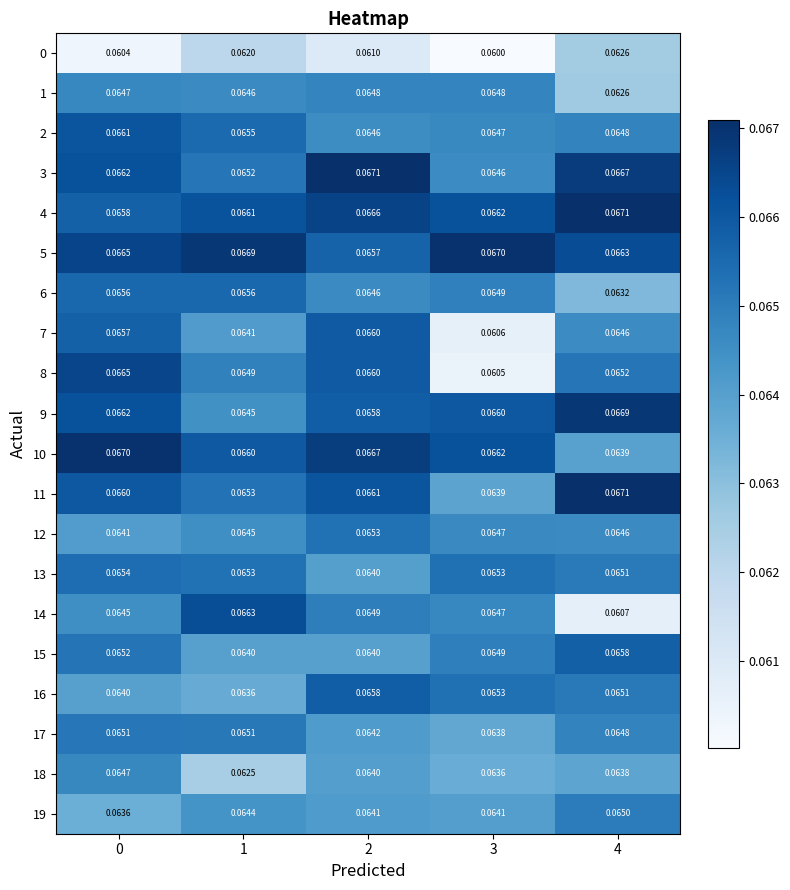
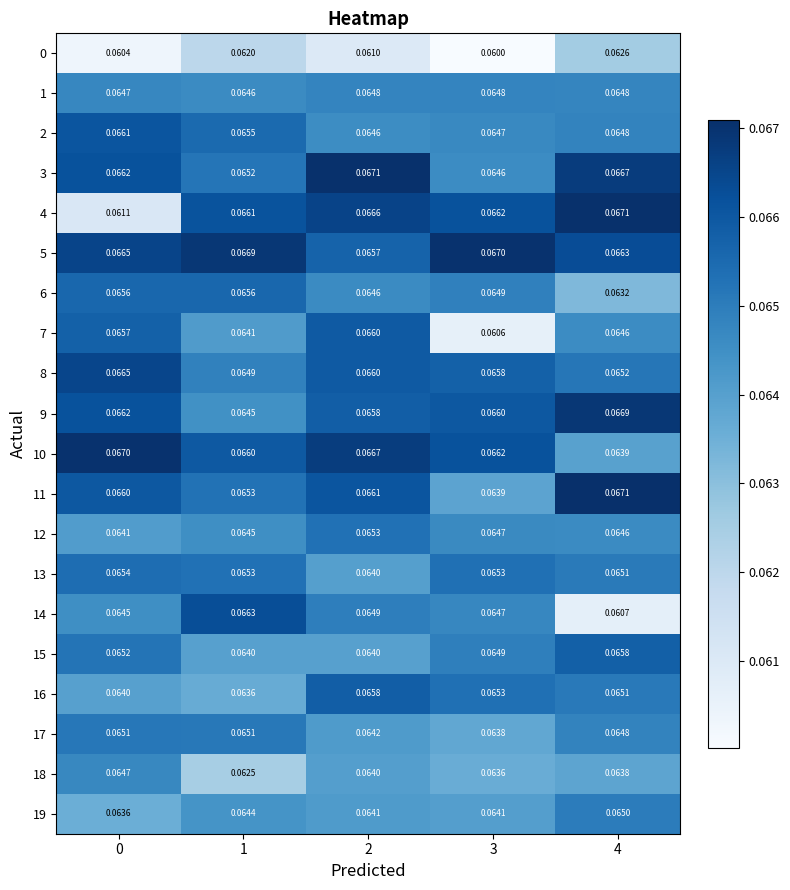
  {
    "0": {
      "0": 0.0604,
      "1": 0.0620,
      "2": 0.0610,
      "3": 0.0600,
      "4": 0.0626
    },
    "1": {
      "0": 0.0647,
      "1": 0.0646,
      "2": 0.0648,
      "3": 0.0648,
-     "4": 0.0626
+     "4": 0.0648
    },
    "2": {
      "0": 0.0661,
      "1": 0.0655,
      "2": 0.0646,
      "3": 0.0647,
      "4": 0.0648
    },
    "3": {
      "0": 0.0662,
      "1": 0.0652,
      "2": 0.0671,
      "3": 0.0646,
      "4": 0.0667
    },
    "4": {
-     "0": 0.0658,
+     "0": 0.0611,
      "1": 0.0661,
      "2": 0.0666,
      "3": 0.0662,
      "4": 0.0671
    },
    "5": {
      "0": 0.0665,
      "1": 0.0669,
      "2": 0.0657,
      "3": 0.0670,
      "4": 0.0663
    },
    "6": {
      "0": 0.0656,
      "1": 0.0656,
      "2": 0.0646,
      "3": 0.0649,
      "4": 0.0632
    },
    "7": {
      "0": 0.0657,
      "1": 0.0641,
      "2": 0.0660,
      "3": 0.0606,
      "4": 0.0646
    },
    "8": {
      "0": 0.0665,
      "1": 0.0649,
      "2": 0.0660,
-     "3": 0.0605,
+     "3": 0.0658,
      "4": 0.0652
    },
    "9": {
      "0": 0.0662,
      "1": 0.0645,
      "2": 0.0658,
      "3": 0.0660,
      "4": 0.0669
    },
    "10": {
      "0": 0.0670,
      "1": 0.0660,
      "2": 0.0667,
      "3": 0.0662,
      "4": 0.0639
    },
    "11": {
      "0": 0.0660,
      "1": 0.0653,
      "2": 0.0661,
      "3": 0.0639,
      "4": 0.0671
    },
    "12": {
      "0": 0.0641,
      "1": 0.0645,
      "2": 0.0653,
      "3": 0.0647,
      "4": 0.0646
    },
    "13": {
      "0": 0.0654,
      "1": 0.0653,
      "2": 0.0640,
      "3": 0.0653,
      "4": 0.0651
    },
    "14": {
      "0": 0.0645,
      "1": 0.0663,
      "2": 0.0649,
      "3": 0.0647,
      "4": 0.0607
    },
    "15": {
      "0": 0.0652,
      "1": 0.0640,
      "2": 0.0640,
      "3": 0.0649,
      "4": 0.0658
    },
    "16": {
      "0": 0.0640,
      "1": 0.0636,
      "2": 0.0658,
      "3": 0.0653,
      "4": 0.0651
    },
    "17": {
      "0": 0.0651,
      "1": 0.0651,
      "2": 0.0642,
      "3": 0.0638,
      "4": 0.0648
    },
    "18": {
      "0": 0.0647,
      "1": 0.0625,
      "2": 0.0640,
      "3": 0.0636,
      "4": 0.0638
    },
    "19": {
      "0": 0.0636,
      "1": 0.0644,
      "2": 0.0641,
      "3": 0.0641,
      "4": 0.0650
    }
  }
